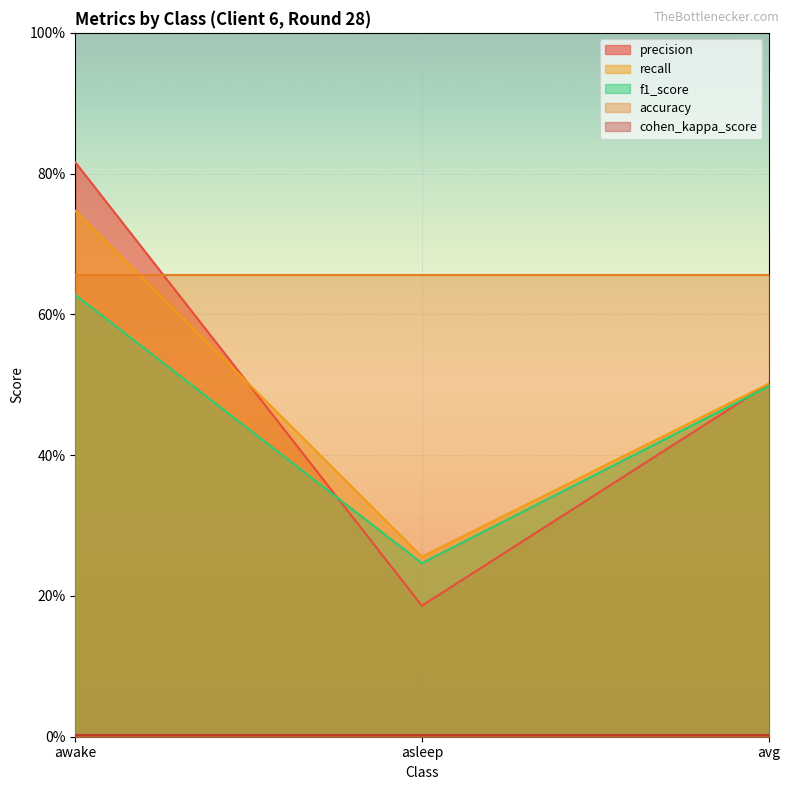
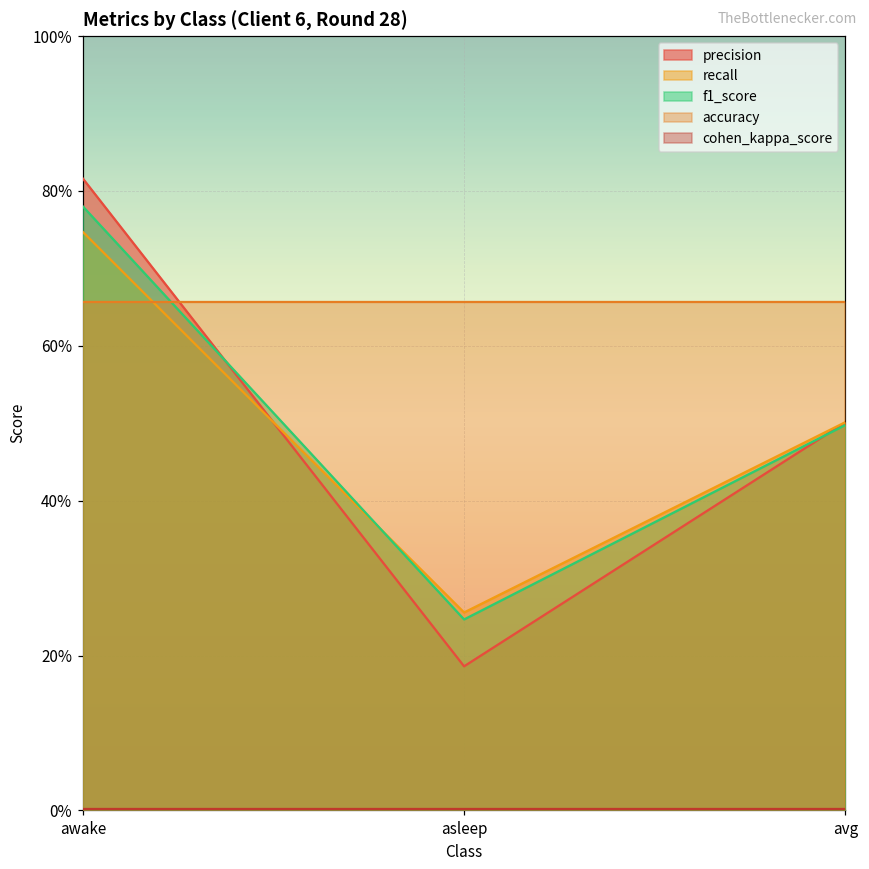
  {
    "f1_score": {
-     "awake": "63%",
+     "awake": "78%",
      "asleep": "25%"
    }
  }
